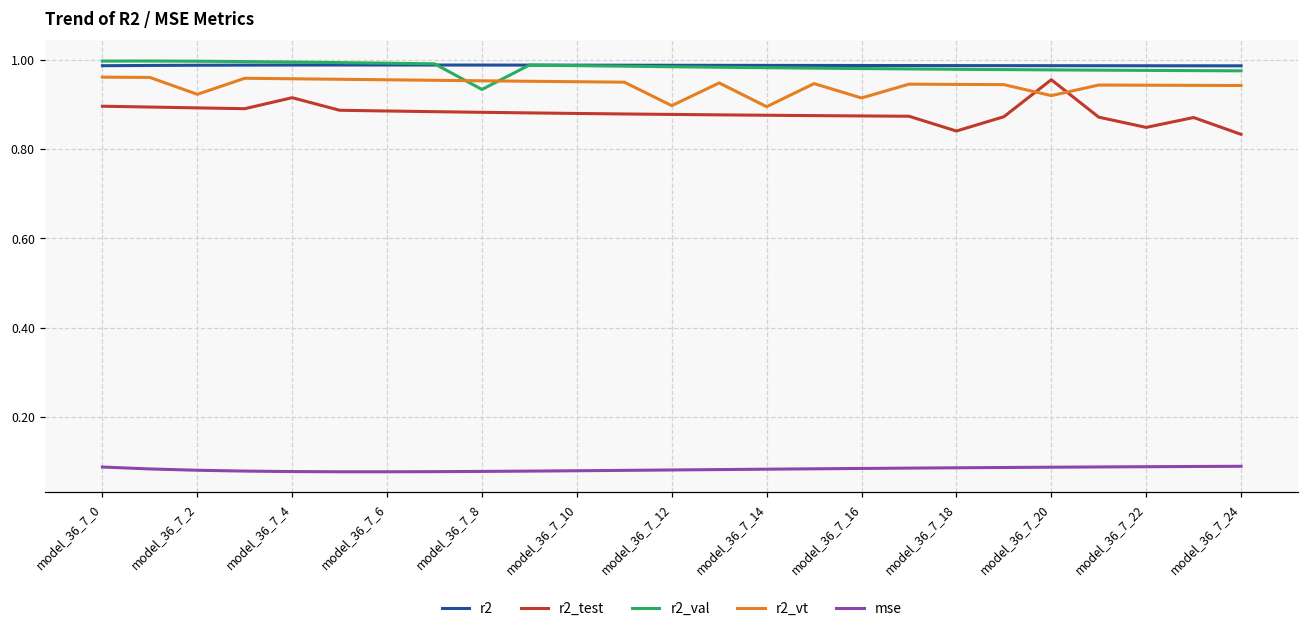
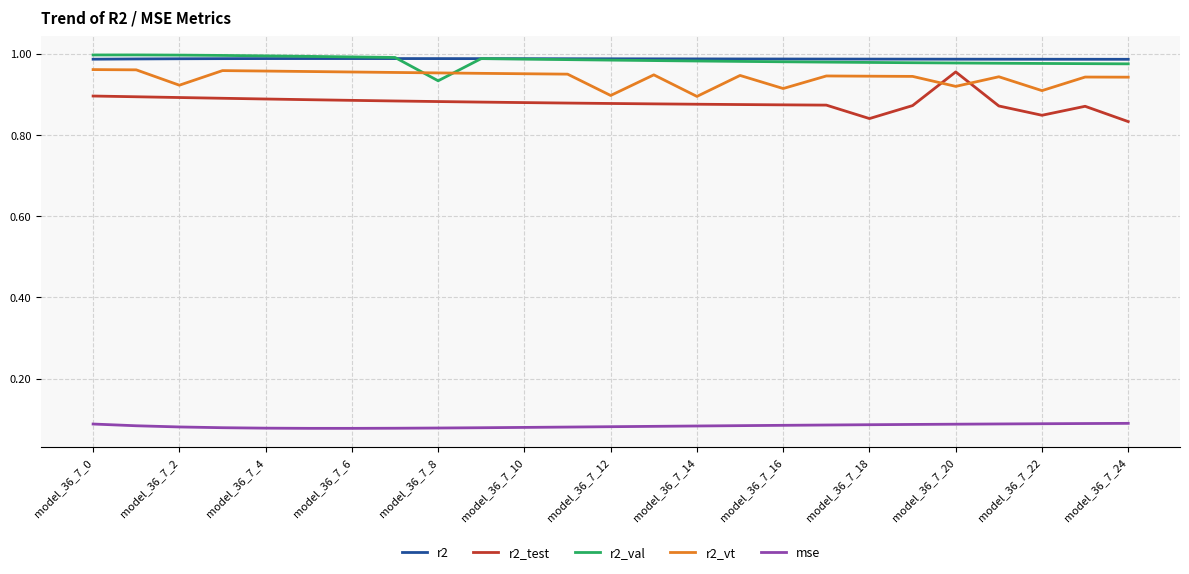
  {
    "r2": {
      "model_36_7_0": 0.99,
      "model_36_7_2": 0.99,
      "model_36_7_4": 0.99,
      "model_36_7_8": 0.99,
      "model_36_7_16": 0.99,
      "model_36_7_18": 0.99,
      "model_36_7_20": 0.99,
      "model_36_7_22": 0.99,
      "model_36_7_24": 0.99
    },
    "r2_test": {
      "model_36_7_0": 0.90,
      "model_36_7_2": 0.89,
-     "model_36_7_4": 0.92,
+     "model_36_7_4": 0.89,
      "model_36_7_6": 0.89,
      "model_36_7_8": 0.88,
      "model_36_7_10": 0.88,
      "model_36_7_12": 0.88,
      "model_36_7_14": 0.88,
      "model_36_7_16": 0.87,
      "model_36_7_18": 0.84,
      "model_36_7_20": 0.96,
      "model_36_7_22": 0.85,
      "model_36_7_24": 0.83
    },
    "r2_val": {
      "model_36_7_0": 1.00,
      "model_36_7_2": 1.00,
      "model_36_7_4": 0.99,
      "model_36_7_8": 0.93,
      "model_36_7_16": 0.98,
      "model_36_7_18": 0.98,
      "model_36_7_20": 0.98,
      "model_36_7_22": 0.98,
      "model_36_7_24": 0.98
    },
    "r2_vt": {
      "model_36_7_0": 0.96,
      "model_36_7_2": 0.92,
      "model_36_7_4": 0.96,
      "model_36_7_6": 0.96,
      "model_36_7_8": 0.95,
      "model_36_7_10": 0.95,
      "model_36_7_12": 0.90,
      "model_36_7_14": 0.90,
      "model_36_7_16": 0.91,
      "model_36_7_18": 0.94,
      "model_36_7_20": 0.92,
-     "model_36_7_22": 0.94,
+     "model_36_7_22": 0.91,
      "model_36_7_24": 0.94
    },
    "mse": {
      "model_36_7_0": 0.09,
      "model_36_7_2": 0.08,
      "model_36_7_4": 0.08,
      "model_36_7_6": 0.08,
      "model_36_7_8": 0.08,
      "model_36_7_10": 0.08,
      "model_36_7_12": 0.08,
      "model_36_7_14": 0.08,
      "model_36_7_16": 0.09,
      "model_36_7_18": 0.09,
      "model_36_7_20": 0.09,
      "model_36_7_22": 0.09,
      "model_36_7_24": 0.09
    }
  }
